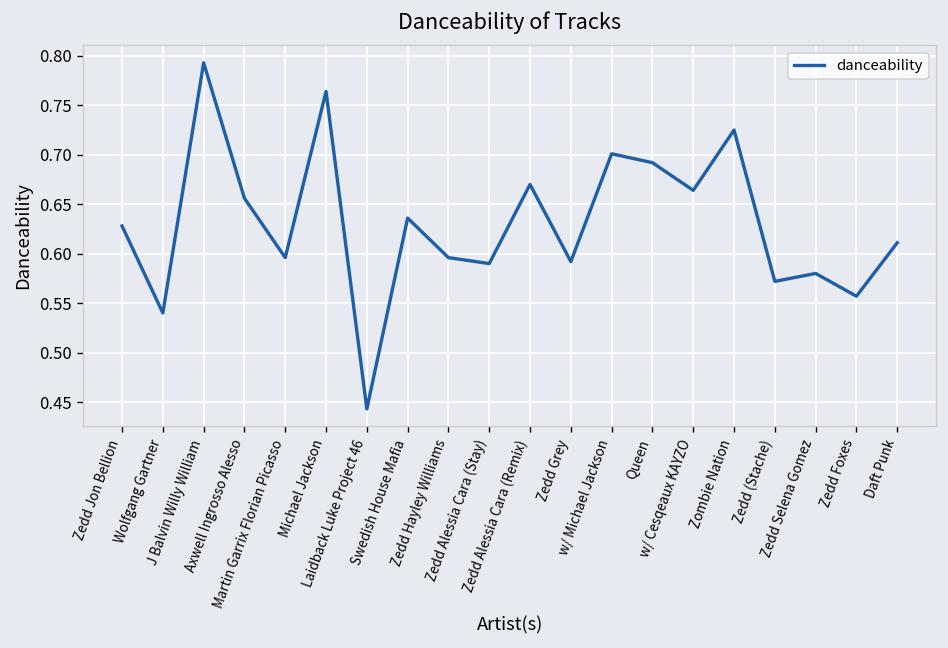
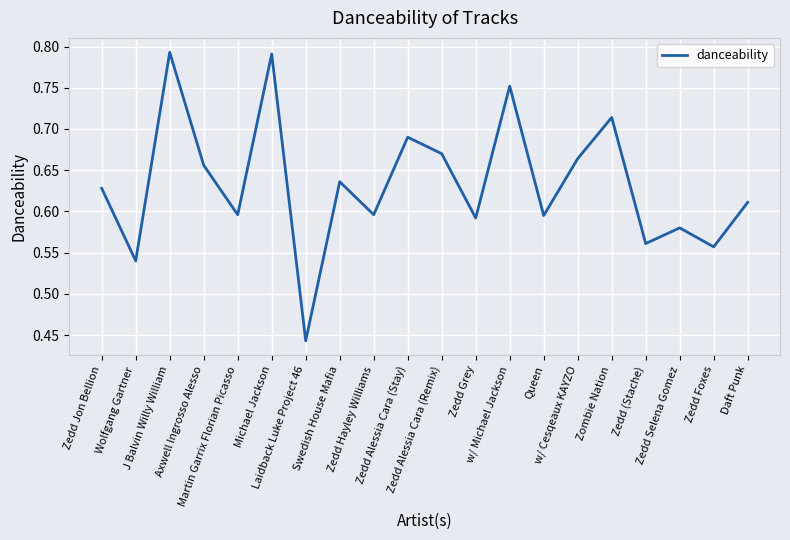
  {
    "Zedd Jon Bellion": 0.63,
    "Wolfgang Gartner": 0.54,
    "J Balvin Willy William": 0.79,
    "Axwell Ingrosso Alesso": 0.66,
    "Martin Garrix Florian Picasso": 0.60,
-   "Michael Jackson": 0.76,
+   "Michael Jackson": 0.79,
    "Laidback Luke Project 46": 0.44,
    "Swedish House Mafia": 0.64,
    "Zedd Hayley Williams": 0.60,
-   "Zedd Alessia Cara (Stay)": 0.59,
+   "Zedd Alessia Cara (Stay)": 0.69,
    "Zedd Alessia Cara (Remix)": 0.67,
    "Zedd Grey": 0.59,
-   "w/ Michael Jackson": 0.70,
-   "Queen": 0.69,
+   "w/ Michael Jackson": 0.75,
+   "Queen": 0.60,
    "w/ Cesqeaux KAYZO": 0.66,
-   "Zombie Nation": 0.73,
-   "Zedd (Stache)": 0.57,
+   "Zombie Nation": 0.71,
+   "Zedd (Stache)": 0.56,
    "Zedd Selena Gomez": 0.58,
    "Zedd Foxes": 0.56,
    "Daft Punk": 0.61
  }
